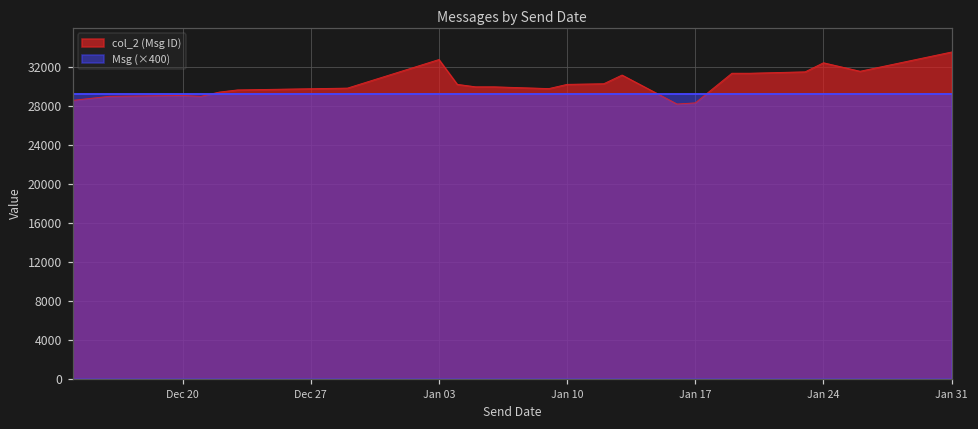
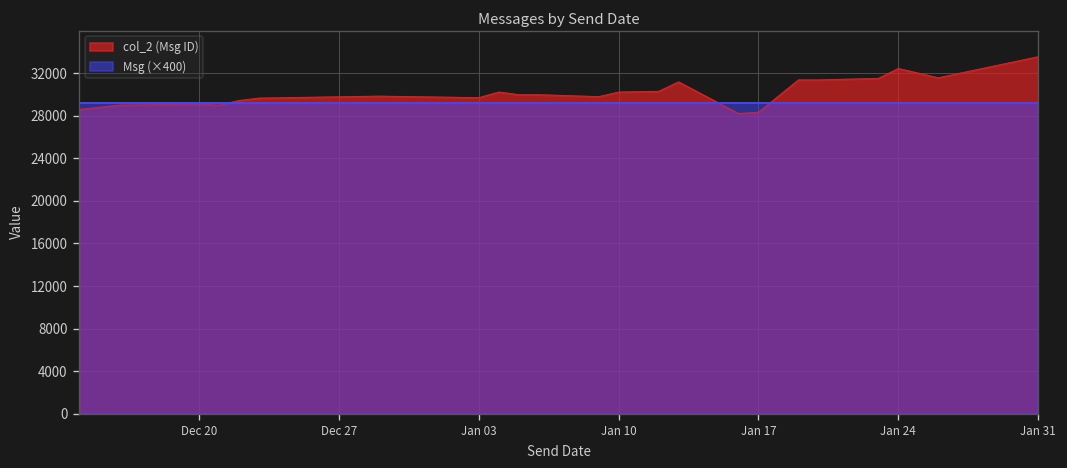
  {
    "col_2 (Msg ID)": {
-     "Jan 03": 33000,
+     "Jan 03": 30000,
      "Jan 10": 30000,
      "Jan 17": 28000,
      "Jan 24": 32000,
      "Jan 31": 34000
    },
    "Msg (×400)": {
      "Jan 03": 29000,
      "Jan 10": 29000,
      "Jan 17": 29000,
      "Jan 24": 29000,
      "Jan 31": 29000
    }
  }
